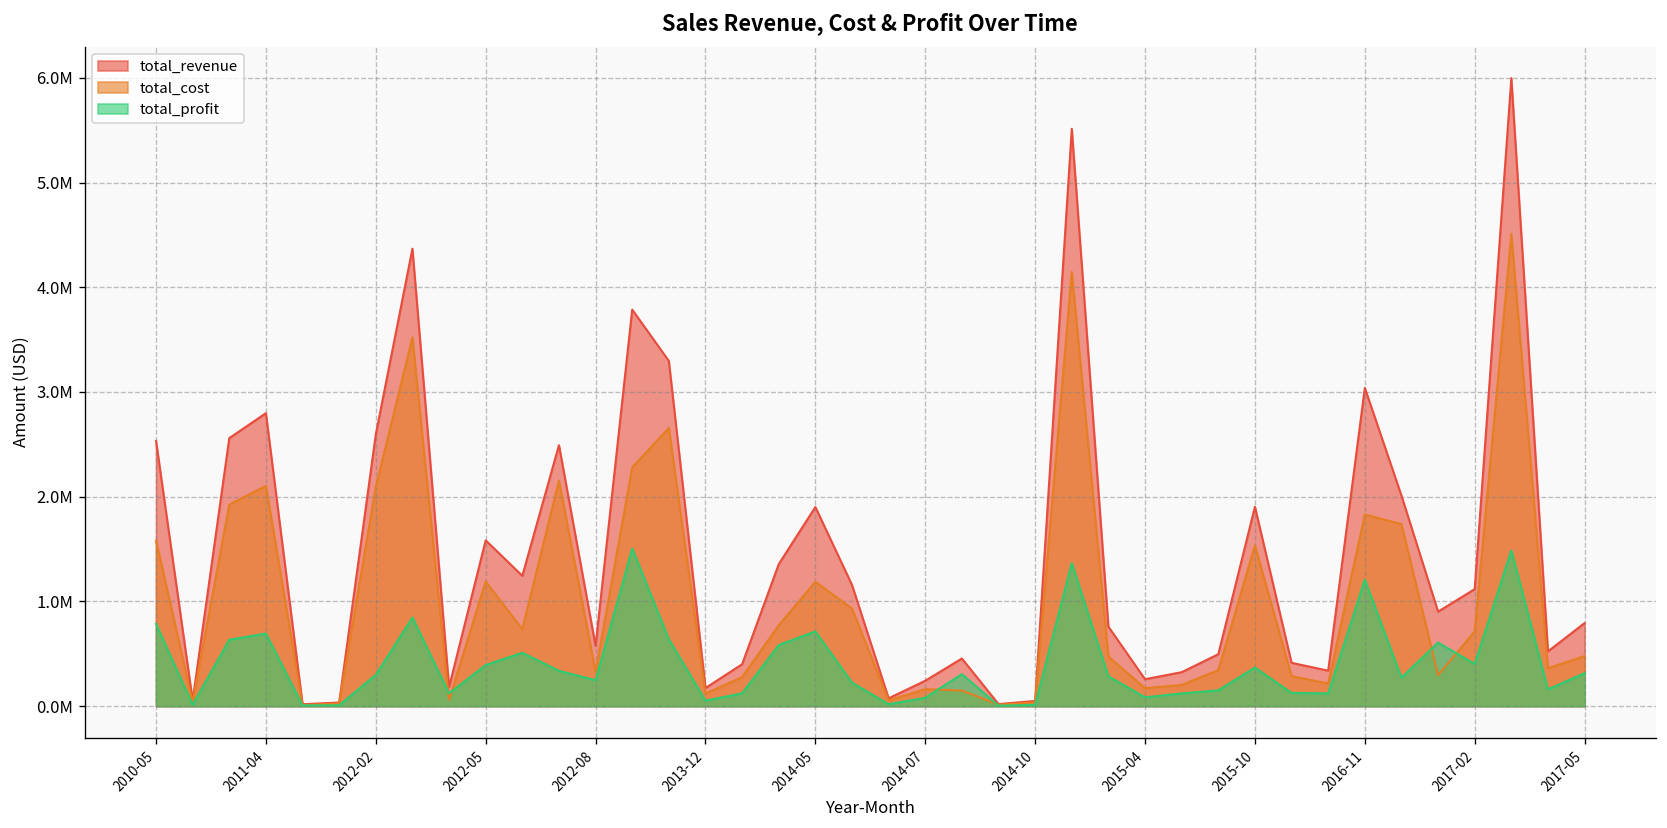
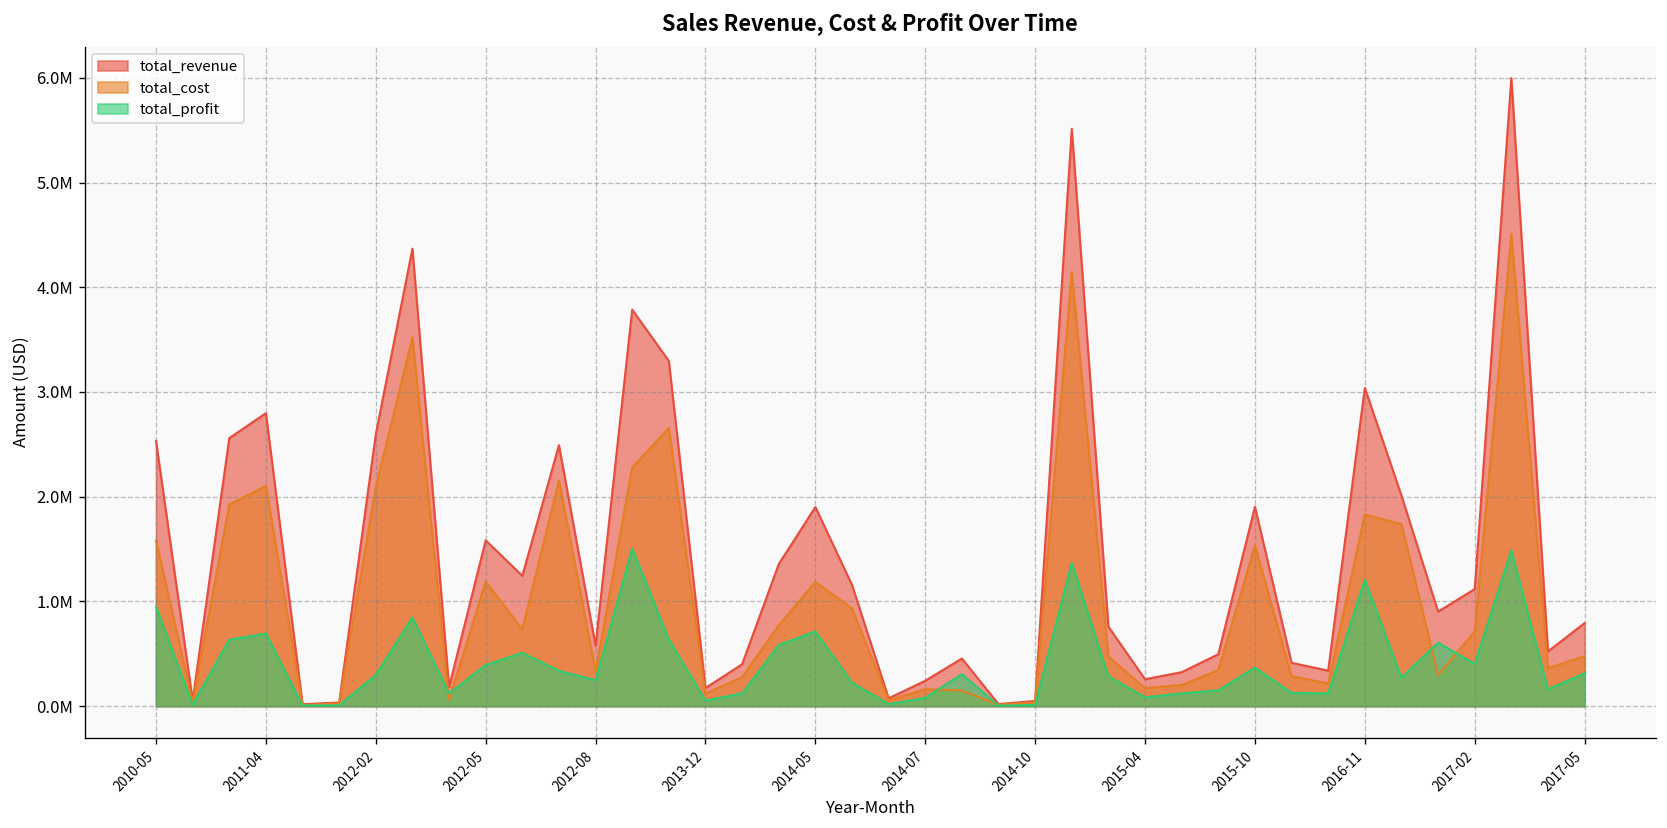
  {
    "total_profit": {
-     "2010-05": 800000,
+     "2010-05": 1000000,
      "2011-04": 700000,
      "2012-02": 300000
    }
  }
